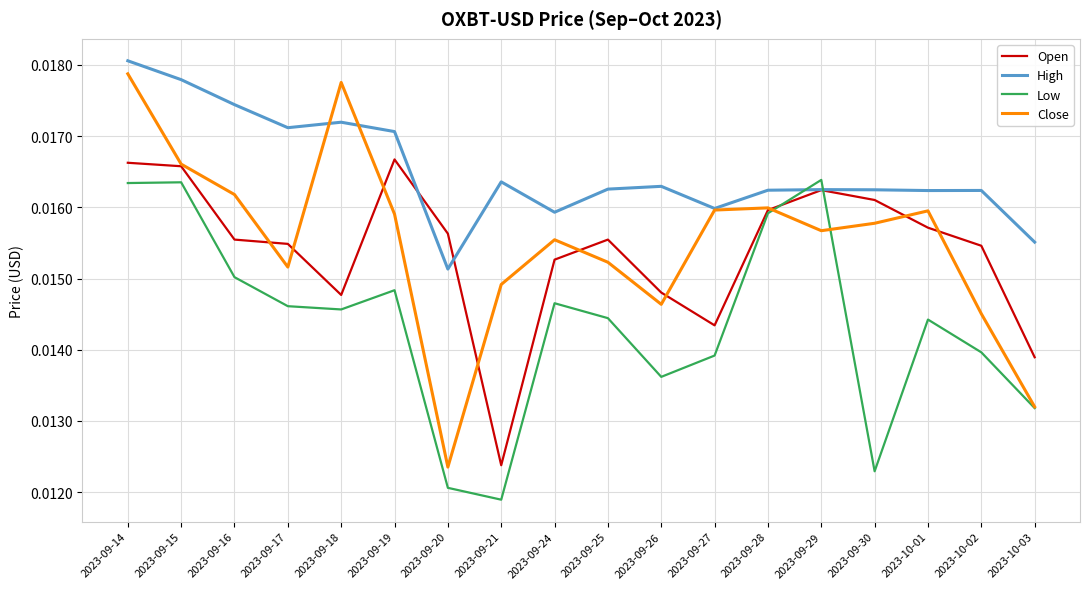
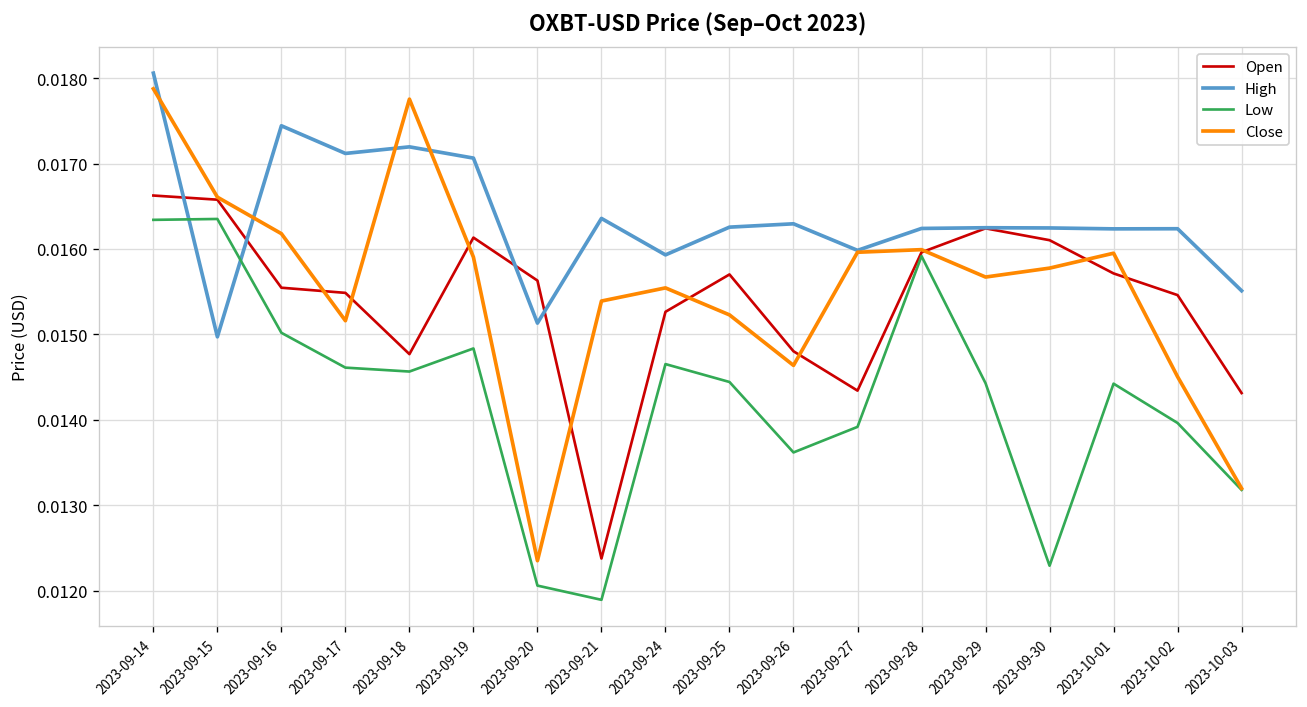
  {
    "Open": {
      "2023-09-14": 0.0166,
      "2023-09-16": 0.0155,
      "2023-09-17": 0.0155,
      "2023-09-18": 0.0148,
-     "2023-09-19": 0.0167,
+     "2023-09-19": 0.0161,
      "2023-09-20": 0.0156,
      "2023-09-21": 0.0124,
      "2023-09-24": 0.0153,
-     "2023-09-25": 0.0155,
+     "2023-09-25": 0.0157,
      "2023-09-26": 0.0148,
      "2023-09-27": 0.0143,
      "2023-09-30": 0.0161,
      "2023-10-01": 0.0157,
      "2023-10-02": 0.0155,
-     "2023-10-03": 0.0139
+     "2023-10-03": 0.0143
    },
    "High": {
      "2023-09-14": 0.0181,
-     "2023-09-15": 0.0178,
+     "2023-09-15": 0.0150,
      "2023-09-16": 0.0174,
      "2023-09-17": 0.0171,
      "2023-09-18": 0.0172,
      "2023-09-19": 0.0171,
      "2023-09-20": 0.0151,
      "2023-09-21": 0.0164,
      "2023-09-24": 0.0159,
      "2023-09-25": 0.0163,
      "2023-09-26": 0.0163,
      "2023-09-28": 0.0162,
      "2023-09-30": 0.0162,
      "2023-10-01": 0.0162,
      "2023-10-02": 0.0162,
      "2023-10-03": 0.0155
    },
    "Low": {
      "2023-09-14": 0.0163,
      "2023-09-15": 0.0164,
      "2023-09-16": 0.0150,
      "2023-09-17": 0.0146,
      "2023-09-18": 0.0146,
      "2023-09-19": 0.0148,
      "2023-09-20": 0.0121,
      "2023-09-21": 0.0119,
      "2023-09-24": 0.0147,
      "2023-09-25": 0.0144,
      "2023-09-26": 0.0136,
      "2023-09-27": 0.0139,
      "2023-09-28": 0.0159,
-     "2023-09-29": 0.0164,
+     "2023-09-29": 0.0144,
      "2023-09-30": 0.0123,
      "2023-10-01": 0.0144,
      "2023-10-02": 0.0140
    },
    "Close": {
      "2023-09-14": 0.0179,
      "2023-09-16": 0.0162,
      "2023-09-17": 0.0152,
      "2023-09-18": 0.0178,
      "2023-09-19": 0.0159,
      "2023-09-20": 0.0124,
-     "2023-09-21": 0.0149,
+     "2023-09-21": 0.0154,
      "2023-09-24": 0.0155,
      "2023-09-25": 0.0152,
      "2023-09-26": 0.0146,
      "2023-09-29": 0.0157,
      "2023-09-30": 0.0158,
      "2023-10-01": 0.0160,
      "2023-10-02": 0.0145
    }
  }
